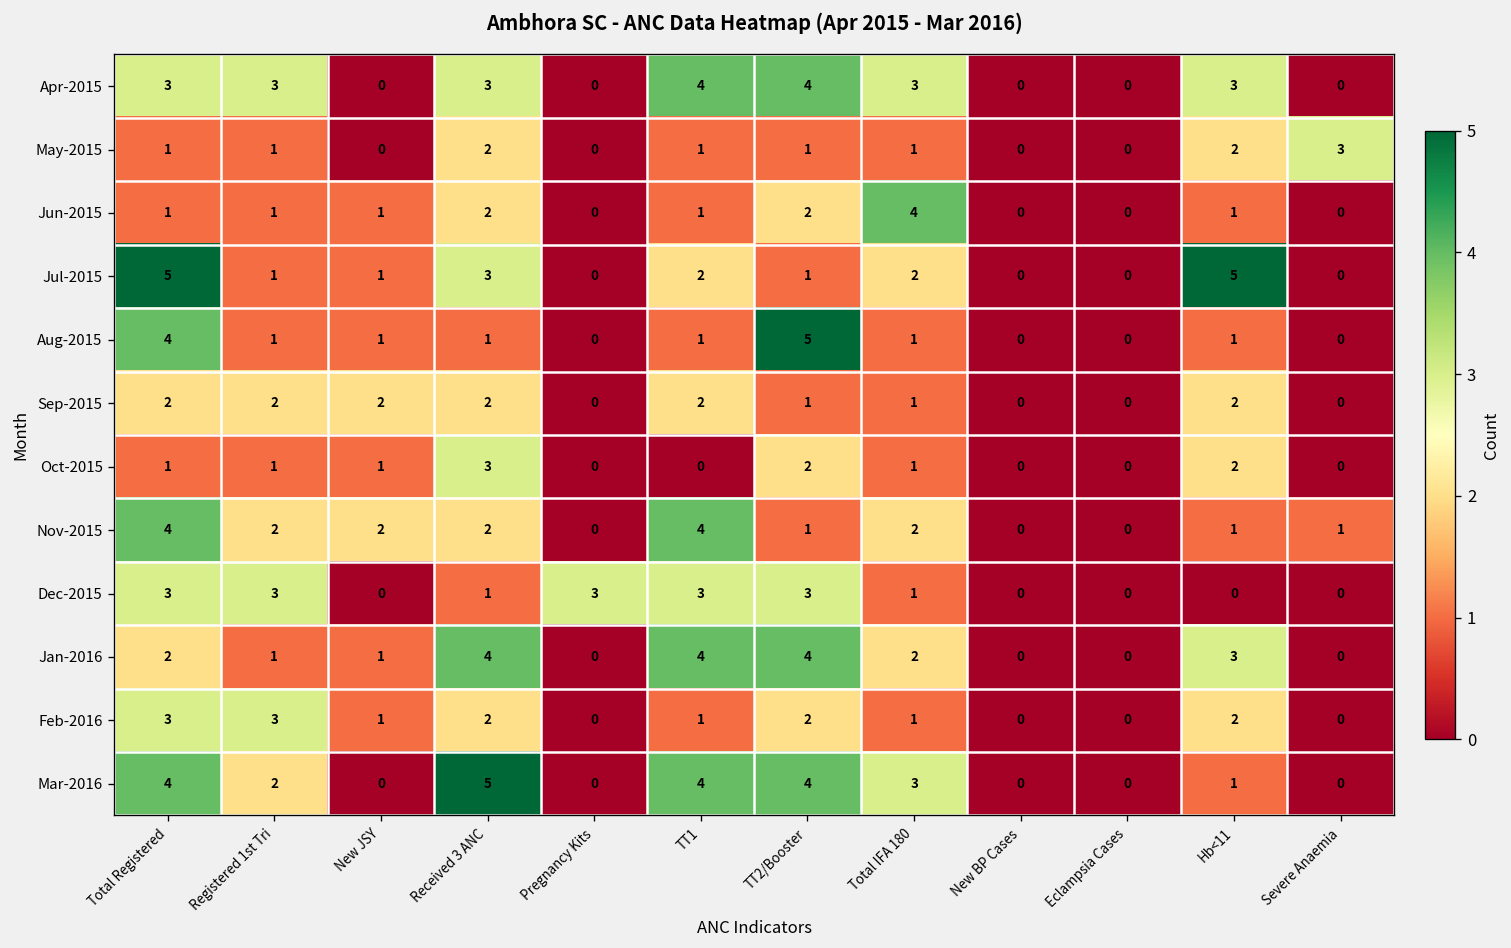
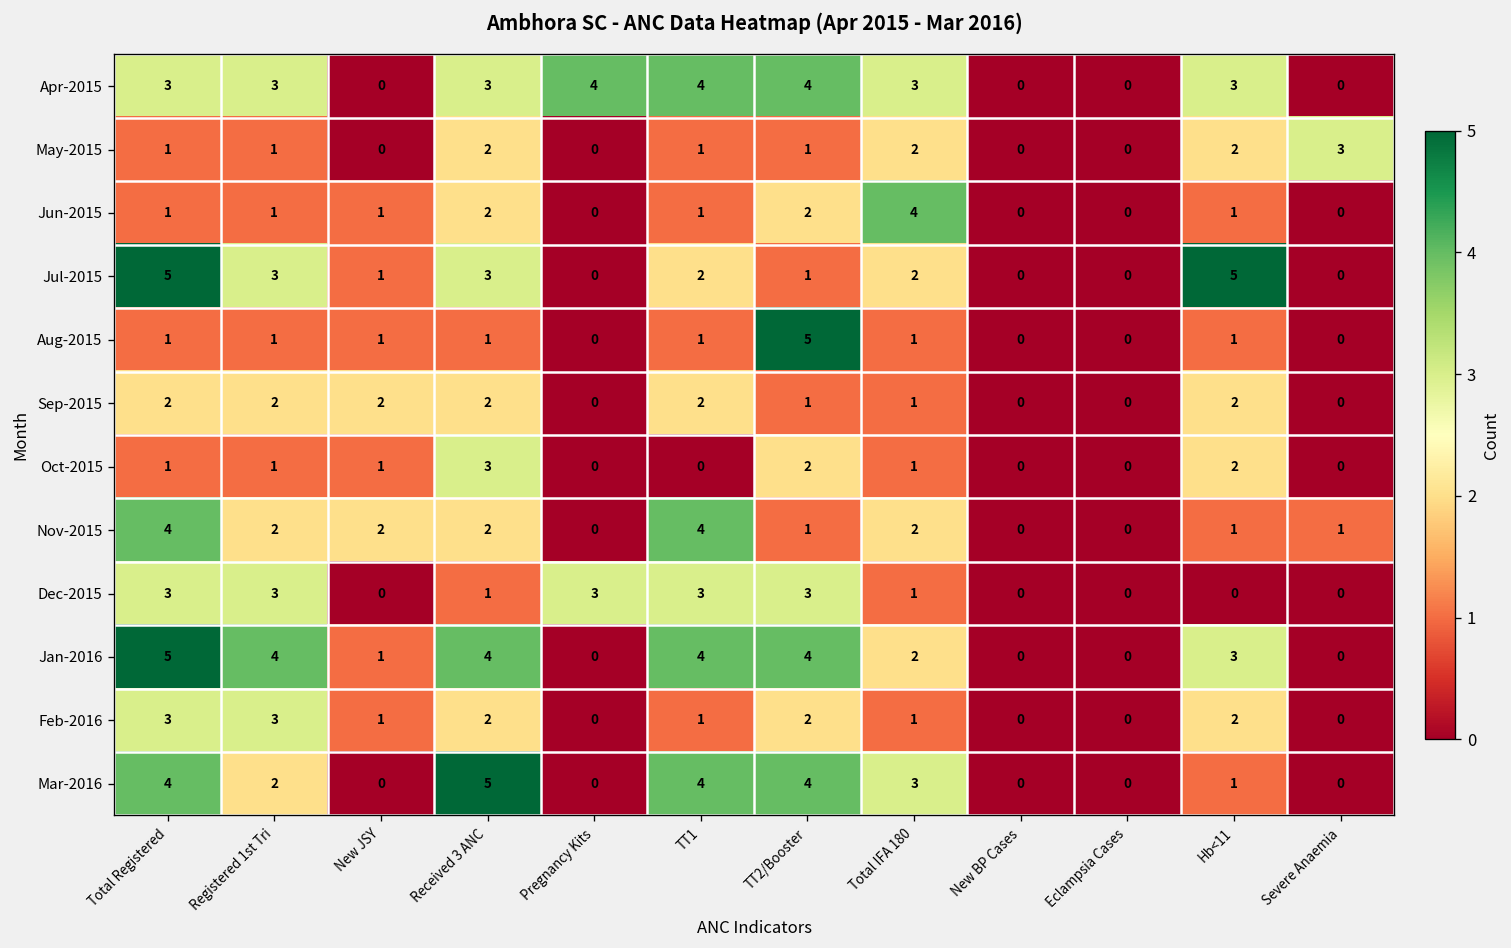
  {
    "Apr-2015": {
      "Total Registered": 3,
      "Registered 1st Tri": 3,
      "New JSY": 0,
      "Received 3 ANC": 3,
-     "Pregnancy Kits": 0,
+     "Pregnancy Kits": 4,
      "TT1": 4,
      "TT2/Booster": 4,
      "Total IFA 180": 3,
      "New BP Cases": 0,
      "Eclampsia Cases": 0,
      "Hb<11": 3,
      "Severe Anaemia": 0
    },
    "May-2015": {
      "Total Registered": 1,
      "Registered 1st Tri": 1,
      "New JSY": 0,
      "Received 3 ANC": 2,
      "Pregnancy Kits": 0,
      "TT1": 1,
      "TT2/Booster": 1,
-     "Total IFA 180": 1,
+     "Total IFA 180": 2,
      "New BP Cases": 0,
      "Eclampsia Cases": 0,
      "Hb<11": 2,
      "Severe Anaemia": 3
    },
    "Jun-2015": {
      "Total Registered": 1,
      "Registered 1st Tri": 1,
      "New JSY": 1,
      "Received 3 ANC": 2,
      "Pregnancy Kits": 0,
      "TT1": 1,
      "TT2/Booster": 2,
      "Total IFA 180": 4,
      "New BP Cases": 0,
      "Eclampsia Cases": 0,
      "Hb<11": 1,
      "Severe Anaemia": 0
    },
    "Jul-2015": {
      "Total Registered": 5,
-     "Registered 1st Tri": 1,
+     "Registered 1st Tri": 3,
      "New JSY": 1,
      "Received 3 ANC": 3,
      "Pregnancy Kits": 0,
      "TT1": 2,
      "TT2/Booster": 1,
      "Total IFA 180": 2,
      "New BP Cases": 0,
      "Eclampsia Cases": 0,
      "Hb<11": 5,
      "Severe Anaemia": 0
    },
    "Aug-2015": {
-     "Total Registered": 4,
+     "Total Registered": 1,
      "Registered 1st Tri": 1,
      "New JSY": 1,
      "Received 3 ANC": 1,
      "Pregnancy Kits": 0,
      "TT1": 1,
      "TT2/Booster": 5,
      "Total IFA 180": 1,
      "New BP Cases": 0,
      "Eclampsia Cases": 0,
      "Hb<11": 1,
      "Severe Anaemia": 0
    },
    "Sep-2015": {
      "Total Registered": 2,
      "Registered 1st Tri": 2,
      "New JSY": 2,
      "Received 3 ANC": 2,
      "Pregnancy Kits": 0,
      "TT1": 2,
      "TT2/Booster": 1,
      "Total IFA 180": 1,
      "New BP Cases": 0,
      "Eclampsia Cases": 0,
      "Hb<11": 2,
      "Severe Anaemia": 0
    },
    "Oct-2015": {
      "Total Registered": 1,
      "Registered 1st Tri": 1,
      "New JSY": 1,
      "Received 3 ANC": 3,
      "Pregnancy Kits": 0,
      "TT1": 0,
      "TT2/Booster": 2,
      "Total IFA 180": 1,
      "New BP Cases": 0,
      "Eclampsia Cases": 0,
      "Hb<11": 2,
      "Severe Anaemia": 0
    },
    "Nov-2015": {
      "Total Registered": 4,
      "Registered 1st Tri": 2,
      "New JSY": 2,
      "Received 3 ANC": 2,
      "Pregnancy Kits": 0,
      "TT1": 4,
      "TT2/Booster": 1,
      "Total IFA 180": 2,
      "New BP Cases": 0,
      "Eclampsia Cases": 0,
      "Hb<11": 1,
      "Severe Anaemia": 1
    },
    "Dec-2015": {
      "Total Registered": 3,
      "Registered 1st Tri": 3,
      "New JSY": 0,
      "Received 3 ANC": 1,
      "Pregnancy Kits": 3,
      "TT1": 3,
      "TT2/Booster": 3,
      "Total IFA 180": 1,
      "New BP Cases": 0,
      "Eclampsia Cases": 0,
      "Hb<11": 0,
      "Severe Anaemia": 0
    },
    "Jan-2016": {
-     "Total Registered": 2,
-     "Registered 1st Tri": 1,
+     "Total Registered": 5,
+     "Registered 1st Tri": 4,
      "New JSY": 1,
      "Received 3 ANC": 4,
      "Pregnancy Kits": 0,
      "TT1": 4,
      "TT2/Booster": 4,
      "Total IFA 180": 2,
      "New BP Cases": 0,
      "Eclampsia Cases": 0,
      "Hb<11": 3,
      "Severe Anaemia": 0
    },
    "Feb-2016": {
      "Total Registered": 3,
      "Registered 1st Tri": 3,
      "New JSY": 1,
      "Received 3 ANC": 2,
      "Pregnancy Kits": 0,
      "TT1": 1,
      "TT2/Booster": 2,
      "Total IFA 180": 1,
      "New BP Cases": 0,
      "Eclampsia Cases": 0,
      "Hb<11": 2,
      "Severe Anaemia": 0
    },
    "Mar-2016": {
      "Total Registered": 4,
      "Registered 1st Tri": 2,
      "New JSY": 0,
      "Received 3 ANC": 5,
      "Pregnancy Kits": 0,
      "TT1": 4,
      "TT2/Booster": 4,
      "Total IFA 180": 3,
      "New BP Cases": 0,
      "Eclampsia Cases": 0,
      "Hb<11": 1,
      "Severe Anaemia": 0
    }
  }
